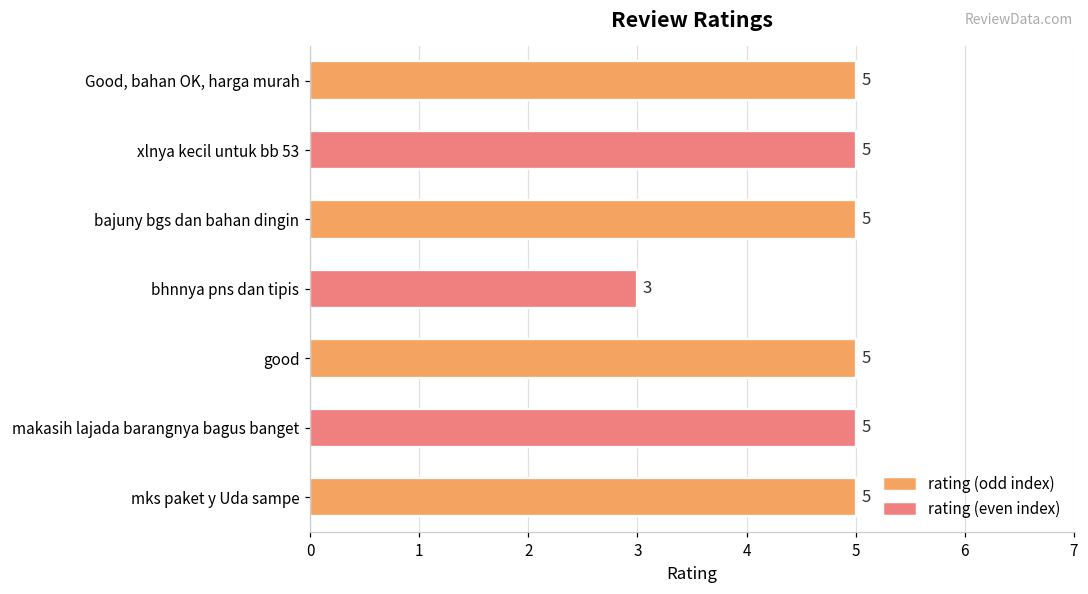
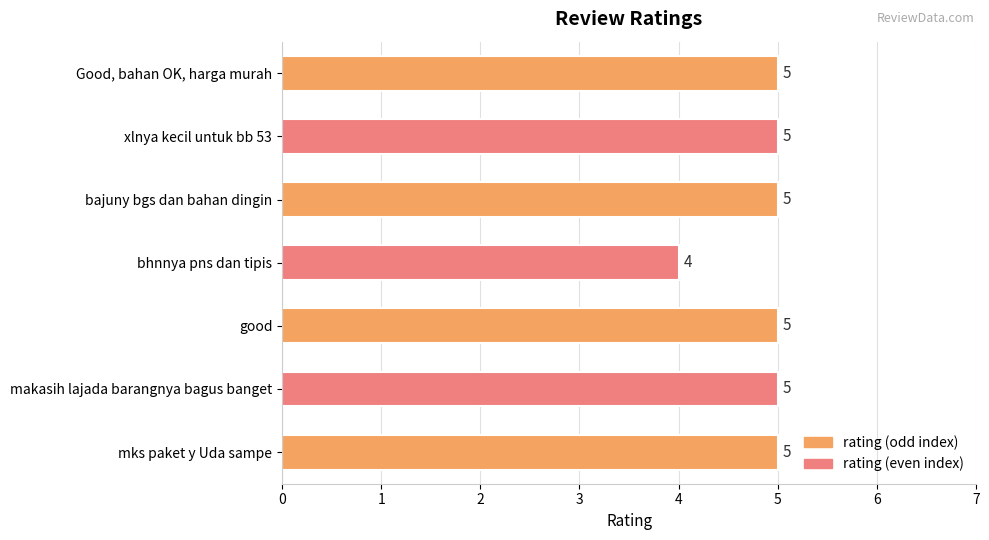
  {
    "Good, bahan OK, harga murah": 5,
    "xlnya kecil untuk bb 53": 5,
    "bajuny bgs dan bahan dingin": 5,
-   "bhnnya pns dan tipis": 3,
+   "bhnnya pns dan tipis": 4,
    "good": 5,
    "makasih lajada barangnya bagus banget": 5,
    "mks paket y Uda sampe": 5
  }
